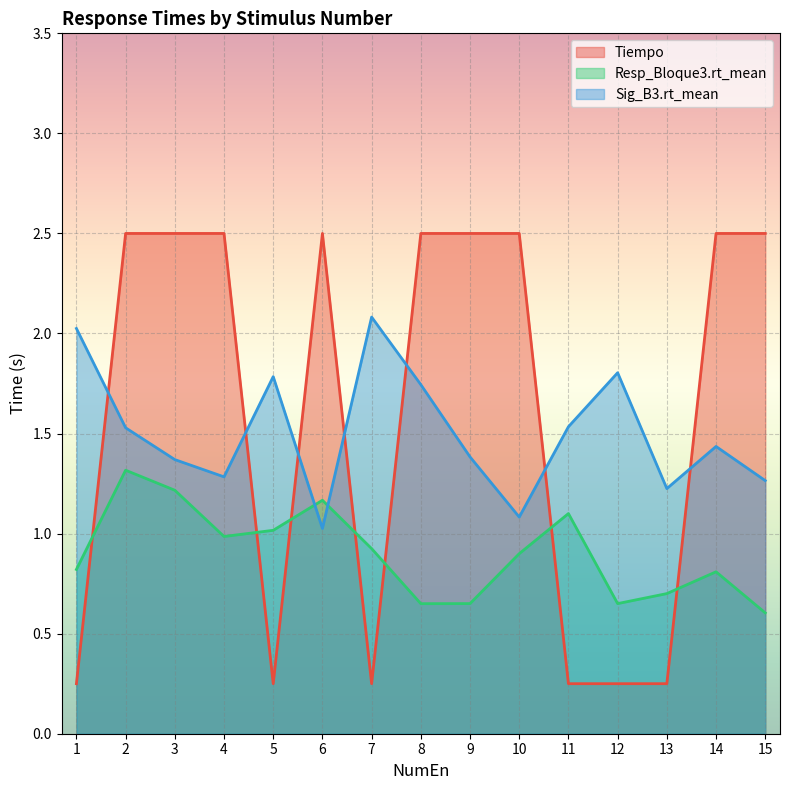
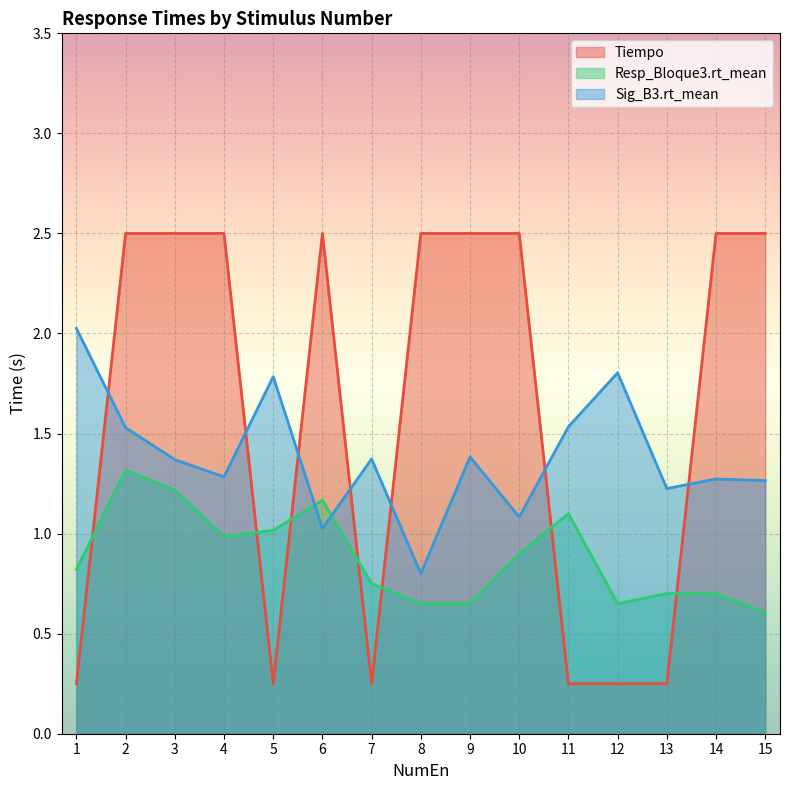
  {
    "Tiempo": {
      "1": 0.25,
      "2": 2.50,
      "3": 2.50,
      "4": 2.50,
      "5": 0.25,
      "6": 2.50,
      "7": 0.25,
      "8": 2.50,
      "9": 2.50,
      "10": 2.50,
      "11": 0.25,
      "12": 0.25,
      "13": 0.25,
      "14": 2.50,
      "15": 2.50
    },
    "Resp_Bloque3.rt_mean": {
      "1": 0.82,
      "2": 1.32,
      "3": 1.22,
      "4": 0.99,
      "5": 1.02,
      "6": 1.17,
-     "7": 0.93,
+     "7": 0.75,
      "8": 0.65,
      "9": 0.65,
      "10": 0.90,
      "11": 1.10,
      "12": 0.65,
      "13": 0.70,
-     "14": 0.81,
+     "14": 0.70,
      "15": 0.60
    },
    "Sig_B3.rt_mean": {
      "1": 2.03,
      "2": 1.53,
      "3": 1.37,
      "4": 1.28,
      "5": 1.78,
      "6": 1.03,
-     "7": 2.08,
-     "8": 1.74,
+     "7": 1.37,
+     "8": 0.80,
      "9": 1.38,
      "10": 1.08,
      "11": 1.53,
      "12": 1.80,
      "13": 1.23,
-     "14": 1.44,
+     "14": 1.27,
      "15": 1.26
    }
  }
